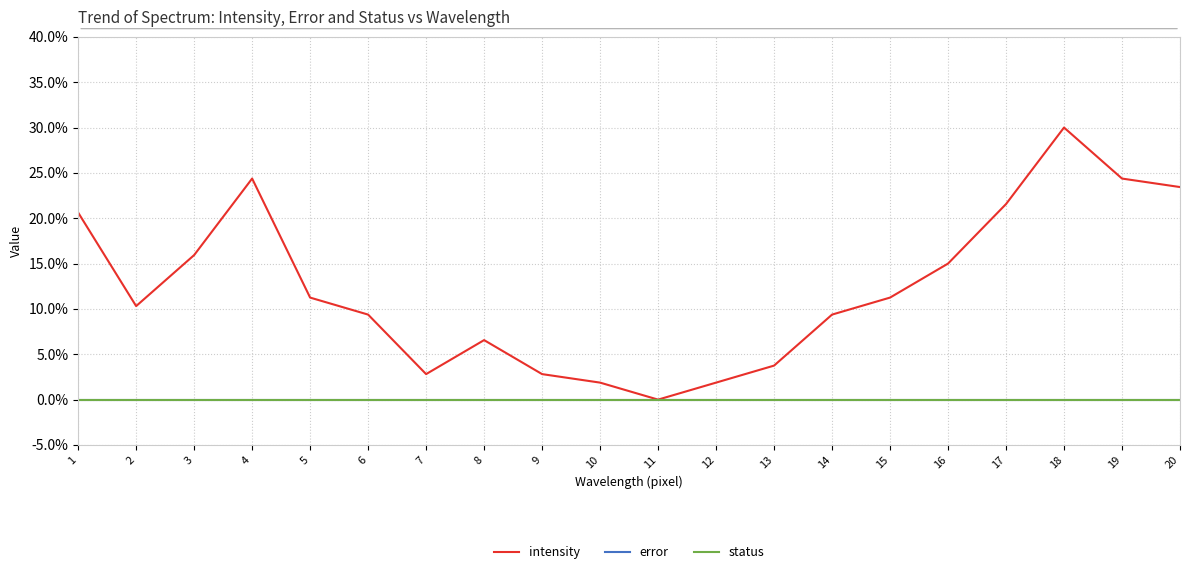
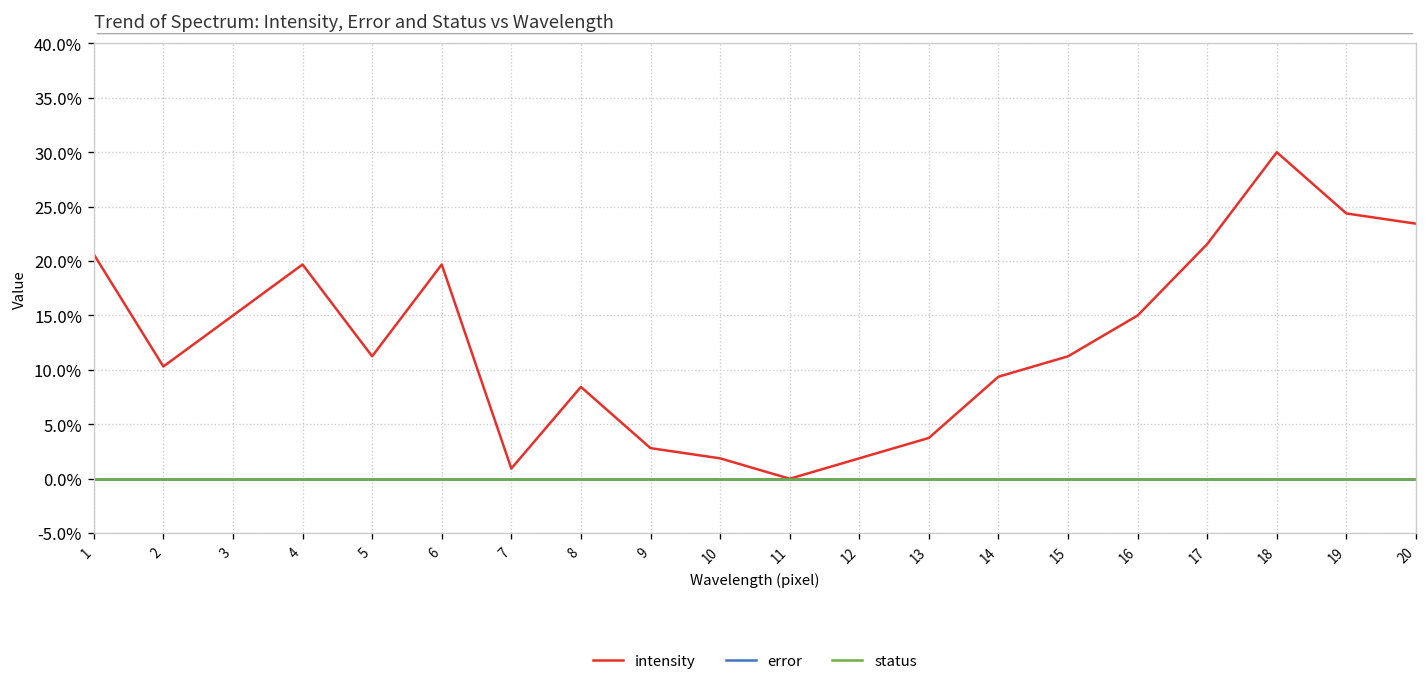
  {
    "intensity": {
      "1": "21%",
      "2": "10%",
-     "3": "16%",
-     "4": "24%",
+     "3": "15%",
+     "4": "20%",
      "5": "11%",
-     "6": "9%",
-     "7": "3%",
-     "8": "7%",
+     "6": "20%",
+     "7": "1%",
+     "8": "8%",
      "9": "3%",
      "10": "2%",
      "12": "2%",
      "13": "4%",
      "14": "9%",
      "15": "11%",
      "16": "15%",
      "17": "22%",
      "18": "30%",
      "19": "24%",
      "20": "23%"
    },
    "status": {
      "1": "0%",
      "2": "0%",
      "3": "0%",
      "4": "0%",
      "5": "0%",
      "6": "0%",
      "7": "0%",
      "8": "0%",
      "9": "0%",
      "10": "0%",
      "12": "0%",
      "13": "0%",
      "14": "0%",
      "15": "0%",
      "16": "0%",
      "17": "0%",
      "18": "0%",
      "19": "0%",
      "20": "0%"
    }
  }
